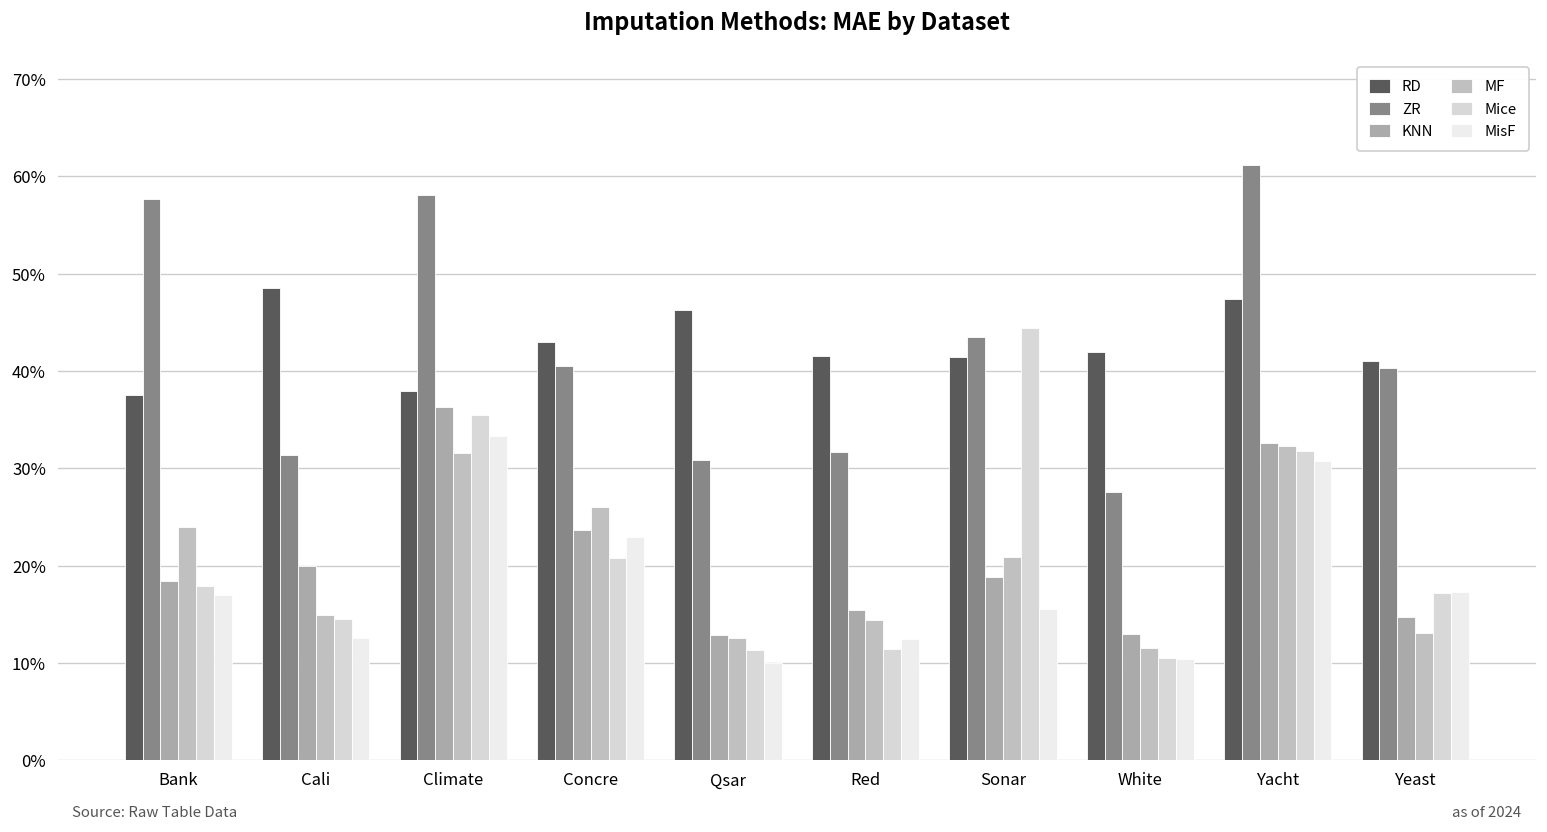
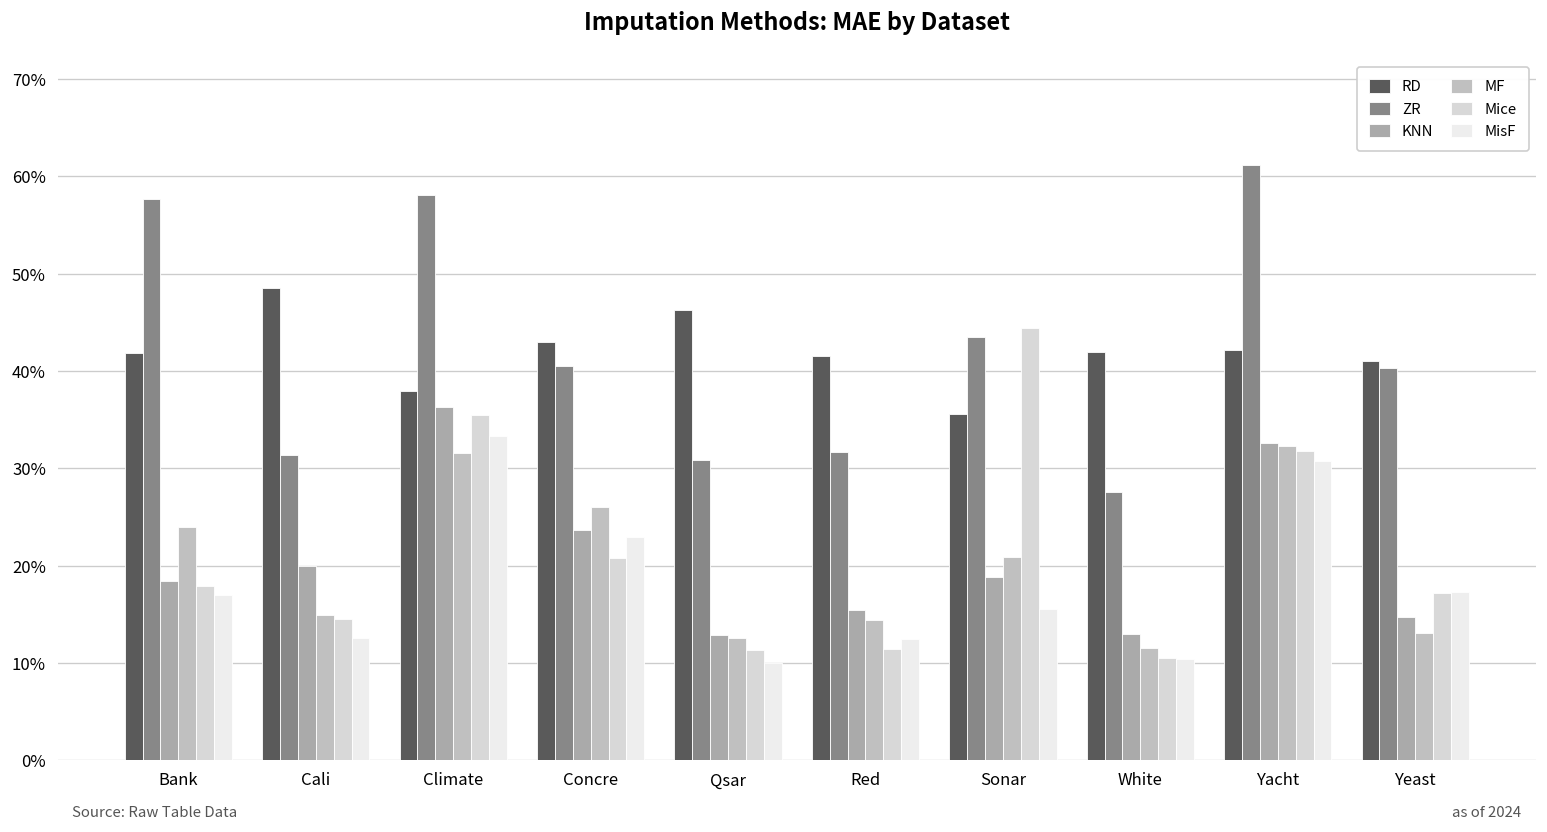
  {
    "RD": {
-     "Bank": "38%",
+     "Bank": "42%",
      "Cali": "48%",
      "Climate": "38%",
      "Concre": "43%",
      "Qsar": "46%",
      "Red": "42%",
-     "Sonar": "41%",
+     "Sonar": "36%",
      "White": "42%",
-     "Yacht": "47%",
+     "Yacht": "42%",
      "Yeast": "41%"
    }
  }
